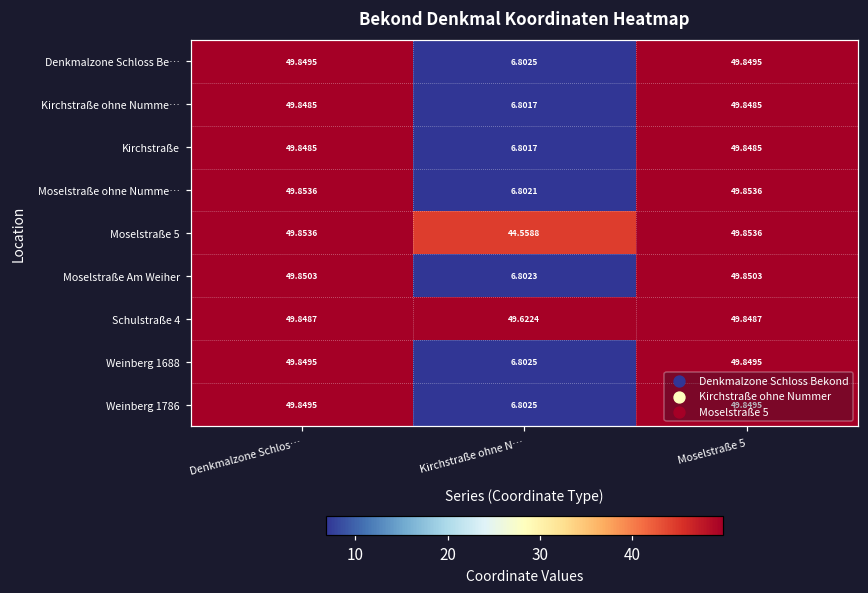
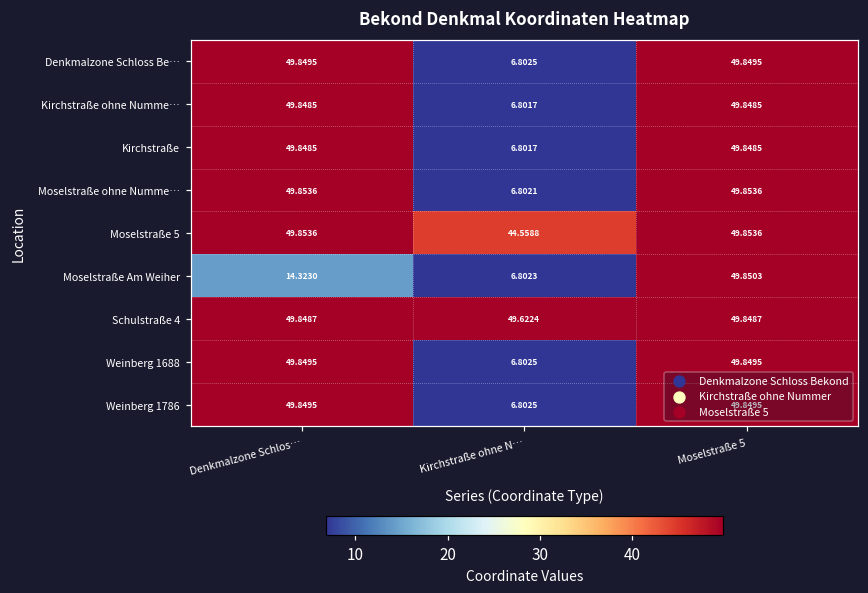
  {
    "Denkmalzone Schloss Be…": {
      "Denkmalzone Schlos…": 49.8495,
      "Kirchstraße ohne N…": 6.8025,
      "Moselstraße 5": 49.8495
    },
    "Kirchstraße ohne Numme…": {
      "Denkmalzone Schlos…": 49.8485,
      "Kirchstraße ohne N…": 6.8017,
      "Moselstraße 5": 49.8485
    },
    "Kirchstraße": {
      "Denkmalzone Schlos…": 49.8485,
      "Kirchstraße ohne N…": 6.8017,
      "Moselstraße 5": 49.8485
    },
    "Moselstraße ohne Numme…": {
      "Denkmalzone Schlos…": 49.8536,
      "Kirchstraße ohne N…": 6.8021,
      "Moselstraße 5": 49.8536
    },
    "Moselstraße 5": {
      "Denkmalzone Schlos…": 49.8536,
      "Kirchstraße ohne N…": 44.5588,
      "Moselstraße 5": 49.8536
    },
    "Moselstraße Am Weiher": {
-     "Denkmalzone Schlos…": 49.8503,
+     "Denkmalzone Schlos…": 14.3230,
      "Kirchstraße ohne N…": 6.8023,
      "Moselstraße 5": 49.8503
    },
    "Schulstraße 4": {
      "Denkmalzone Schlos…": 49.8487,
      "Kirchstraße ohne N…": 49.6224,
      "Moselstraße 5": 49.8487
    },
    "Weinberg 1688": {
      "Denkmalzone Schlos…": 49.8495,
      "Kirchstraße ohne N…": 6.8025,
      "Moselstraße 5": 49.8495
    },
    "Weinberg 1786": {
      "Denkmalzone Schlos…": 49.8495,
      "Kirchstraße ohne N…": 6.8025
    }
  }
